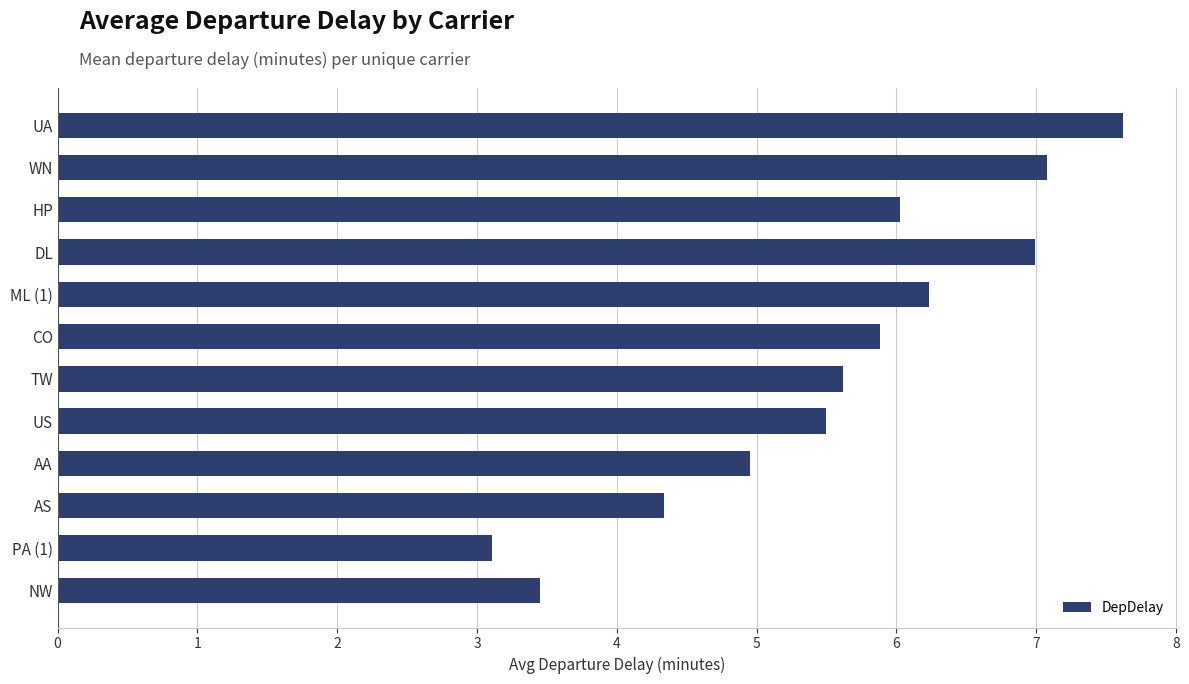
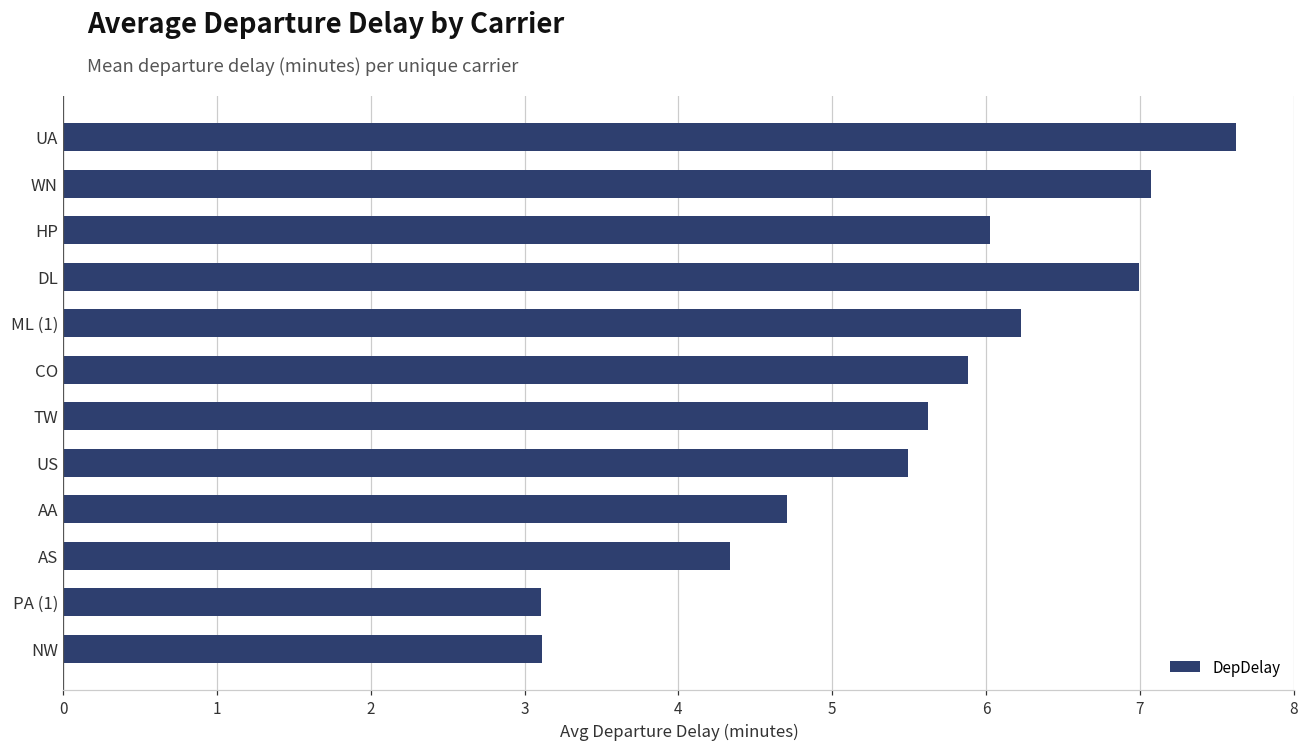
  {
    "UA": 7.62,
    "WN": 7.07,
    "HP": 6.03,
    "DL": 6.99,
    "ML (1)": 6.23,
    "CO": 5.88,
    "TW": 5.62,
    "US": 5.50,
-   "AA": 4.95,
+   "AA": 4.71,
    "AS": 4.33,
    "PA (1)": 3.11,
-   "NW": 3.45
+   "NW": 3.12
  }
